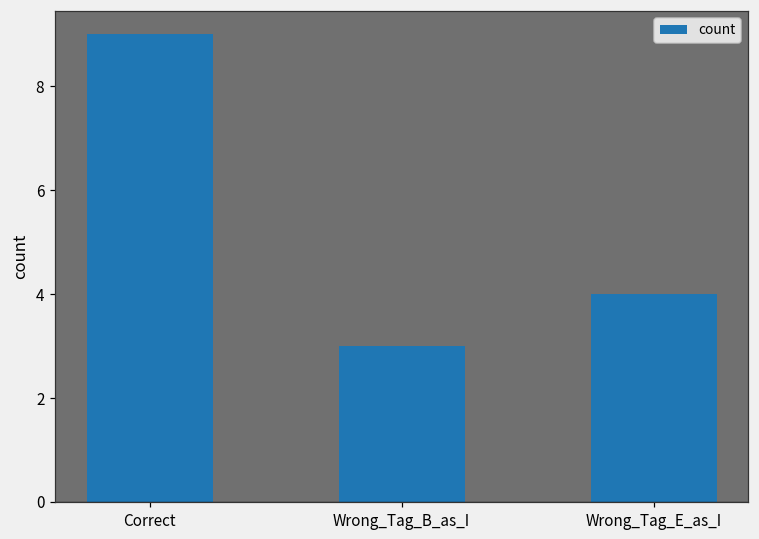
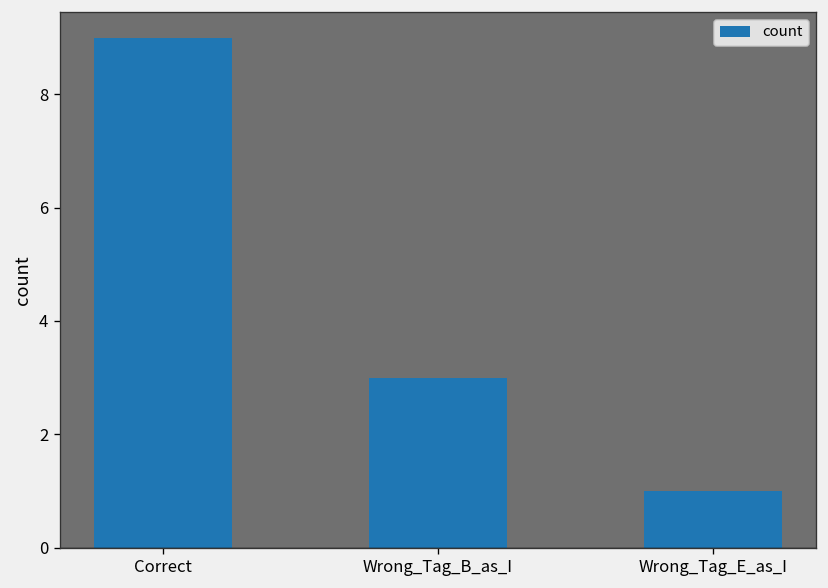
  {
    "Correct": 9,
    "Wrong_Tag_B_as_I": 3,
-   "Wrong_Tag_E_as_I": 4
+   "Wrong_Tag_E_as_I": 1
  }
